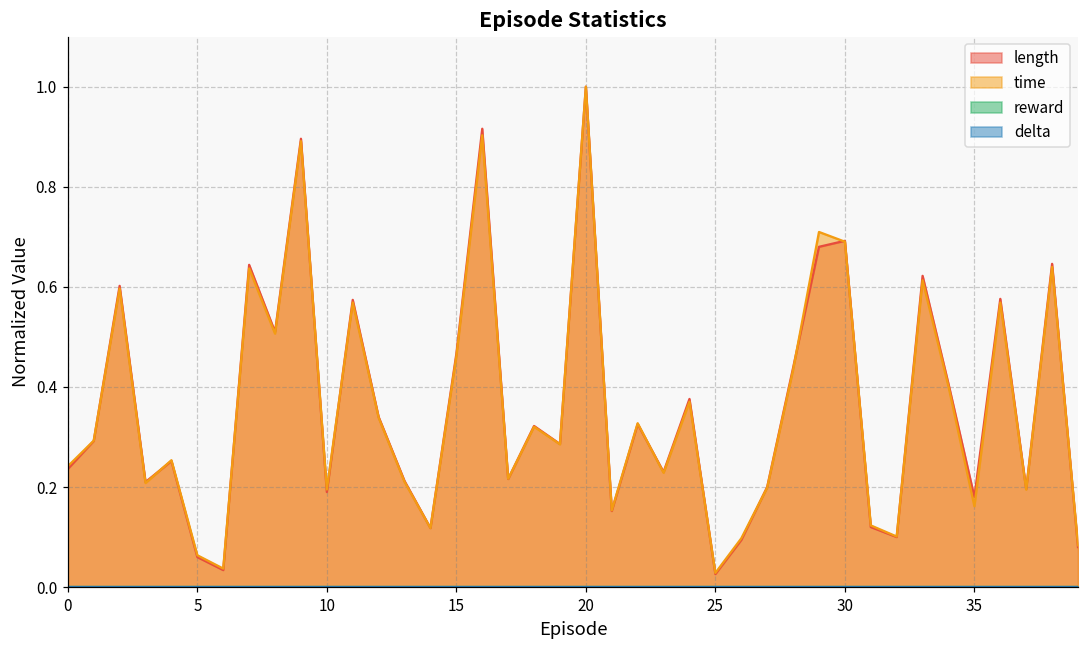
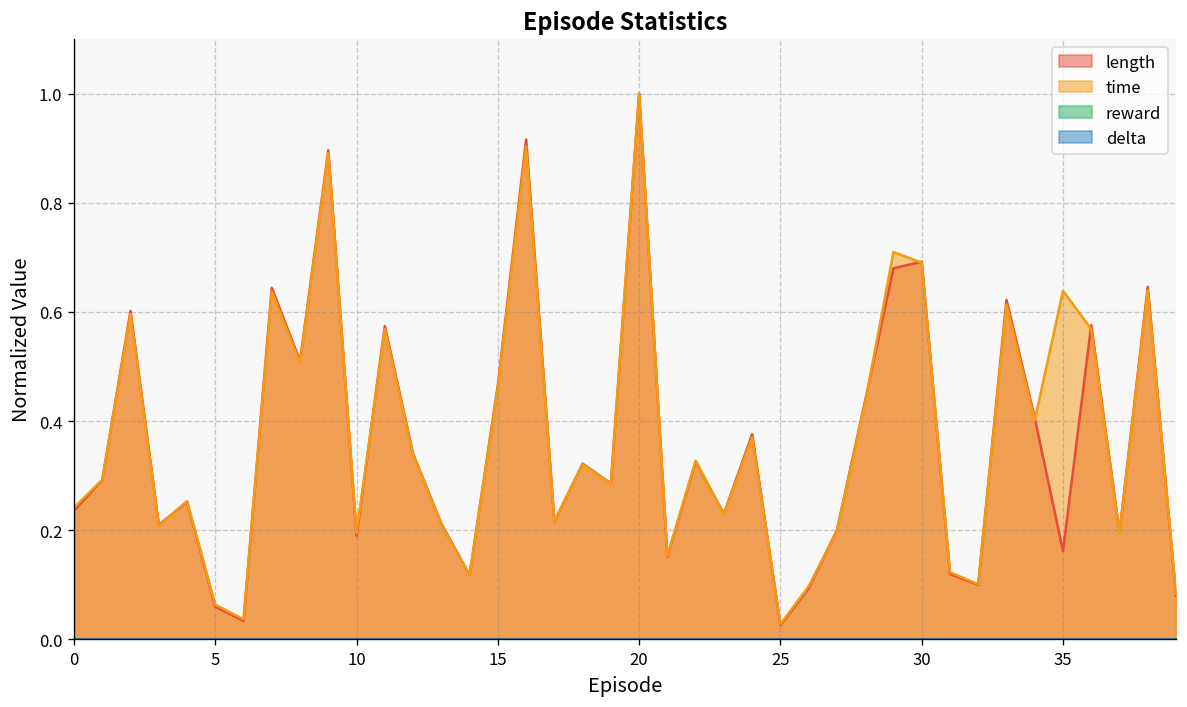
  {
    "length": {
-     "35": 0.18
+     "35": 0.16
    },
    "time": {
-     "35": 0.16
+     "35": 0.64
    },
    "delta": {
      "0": 0.00,
      "5": 0.00,
      "10": 0.00,
      "15": 0.00,
      "20": 0.00,
      "25": 0.00,
      "30": 0.00,
      "35": 0.00
    }
  }
